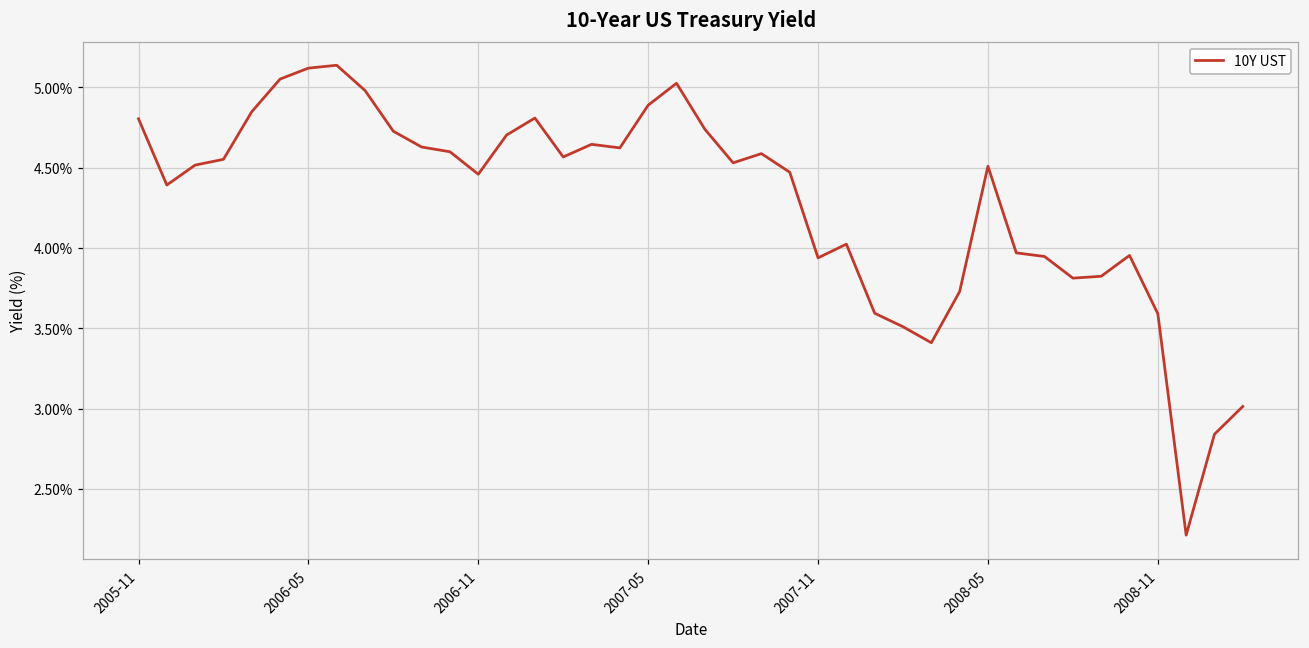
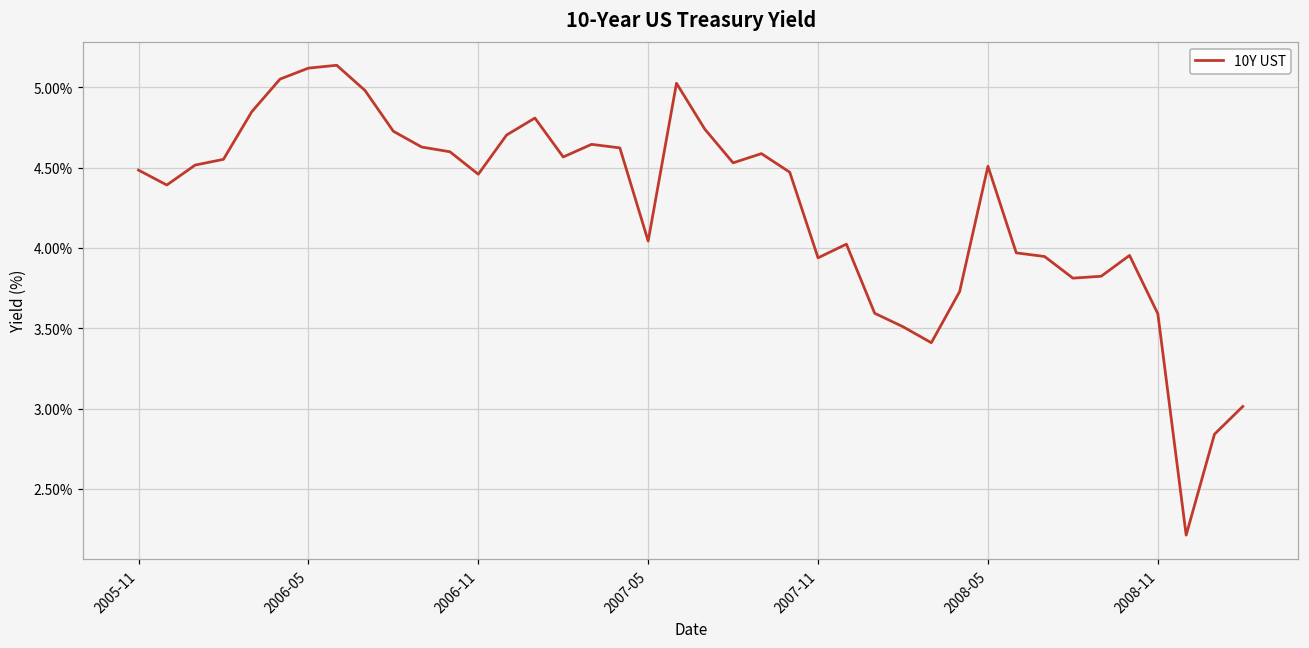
  {
-   "2005-11": "4.80%",
+   "2005-11": "4.48%",
    "2006-05": "5.12%",
    "2006-11": "4.46%",
-   "2007-05": "4.89%",
+   "2007-05": "4.04%",
    "2007-11": "3.94%",
    "2008-05": "4.51%",
    "2008-11": "3.59%"
  }
